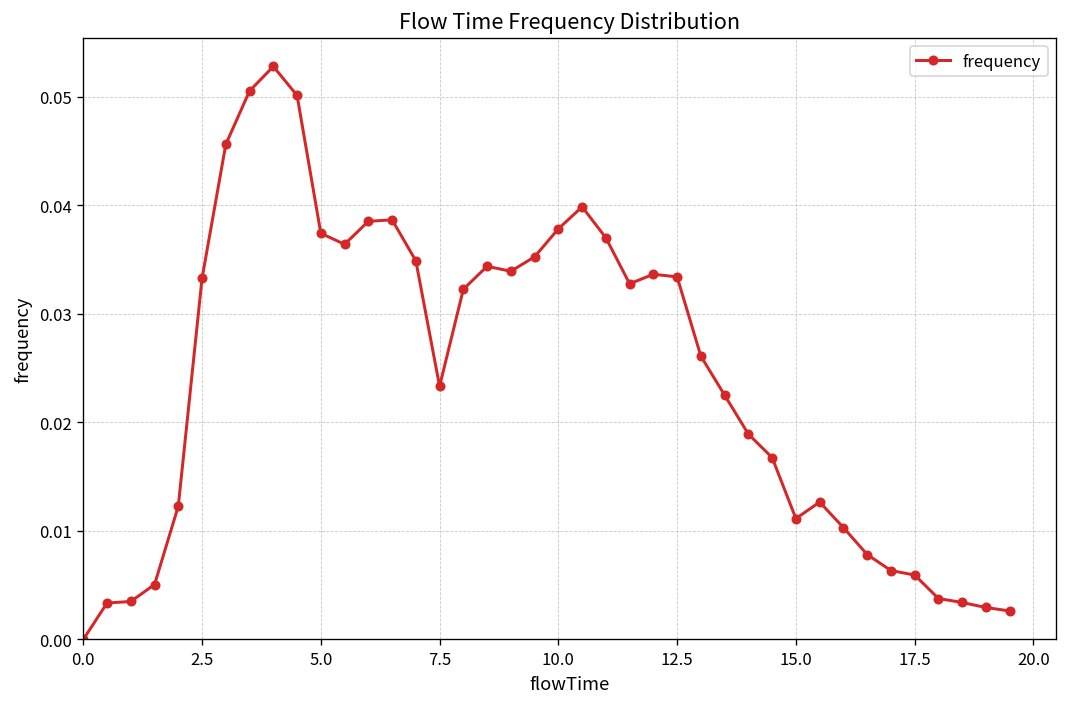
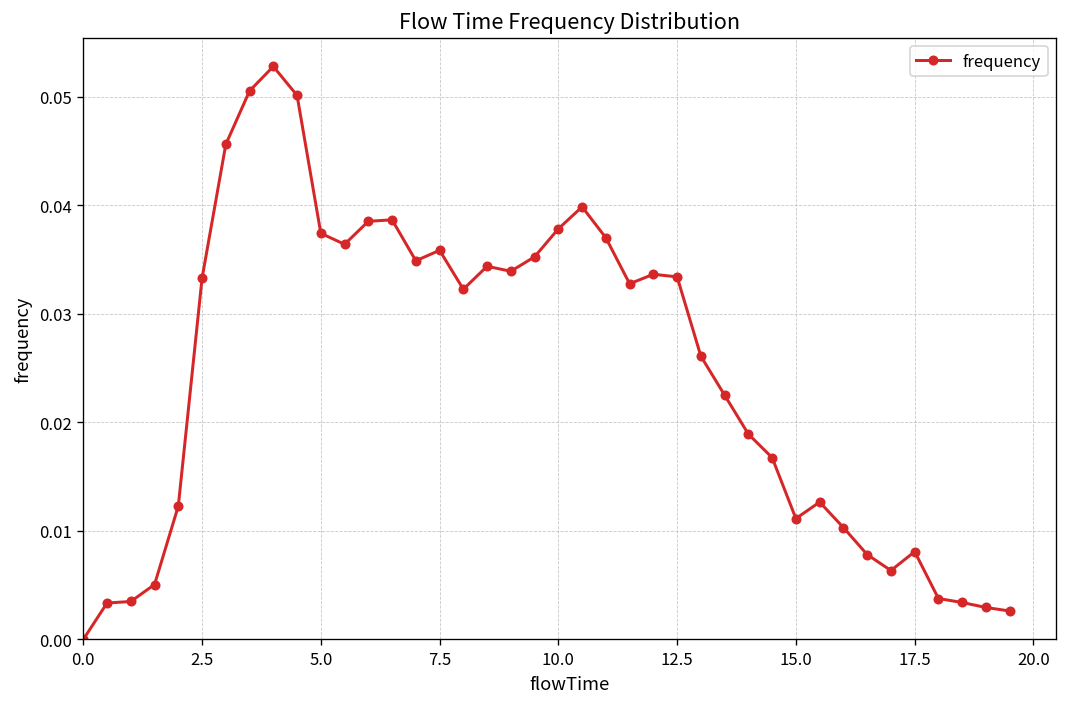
  {
    "0.0": 0.000,
    "2.5": 0.033,
    "5.0": 0.037,
-   "7.5": 0.023,
+   "7.5": 0.036,
    "10.0": 0.038,
    "12.5": 0.033,
    "15.0": 0.011,
-   "17.5": 0.006
+   "17.5": 0.008
  }
